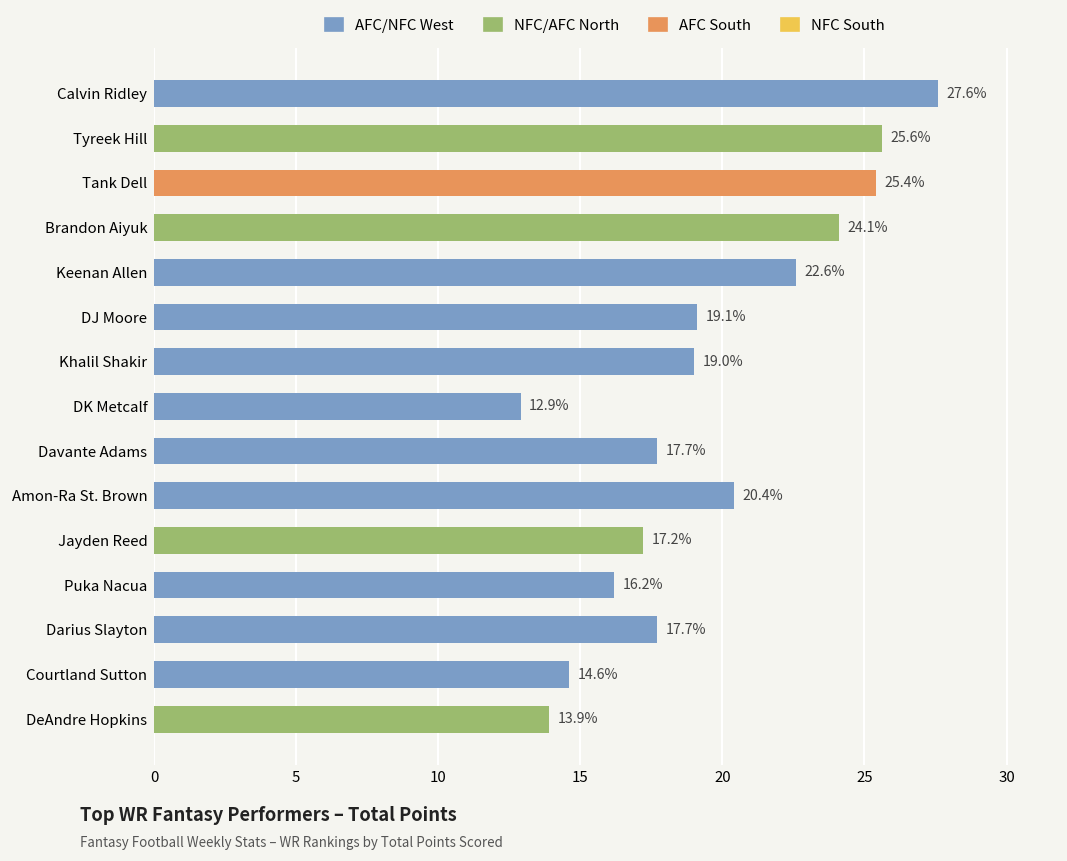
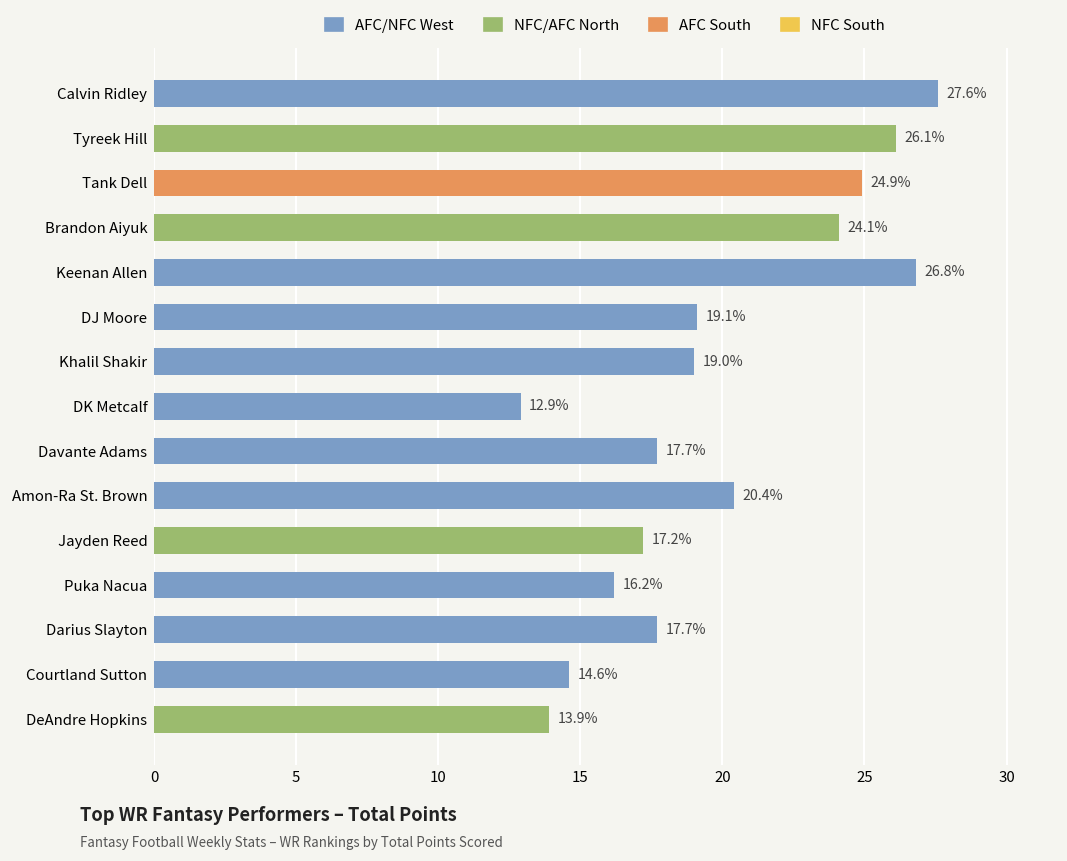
  {
    "Calvin Ridley": "27.6%",
-   "Tyreek Hill": "25.6%",
-   "Tank Dell": "25.4%",
+   "Tyreek Hill": "26.1%",
+   "Tank Dell": "24.9%",
    "Brandon Aiyuk": "24.1%",
-   "Keenan Allen": "22.6%",
+   "Keenan Allen": "26.8%",
    "DJ Moore": "19.1%",
    "Khalil Shakir": "19.0%",
    "DK Metcalf": "12.9%",
    "Davante Adams": "17.7%",
    "Amon-Ra St. Brown": "20.4%",
    "Jayden Reed": "17.2%",
    "Puka Nacua": "16.2%",
    "Darius Slayton": "17.7%",
    "Courtland Sutton": "14.6%",
    "DeAndre Hopkins": "13.9%"
  }
